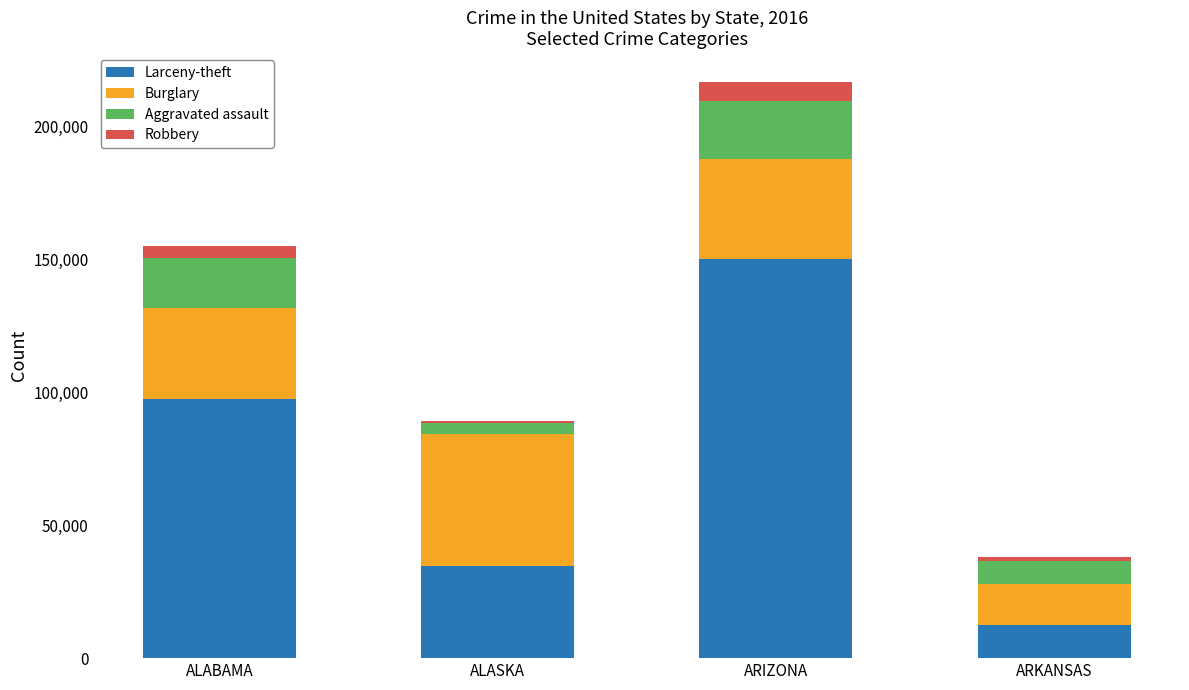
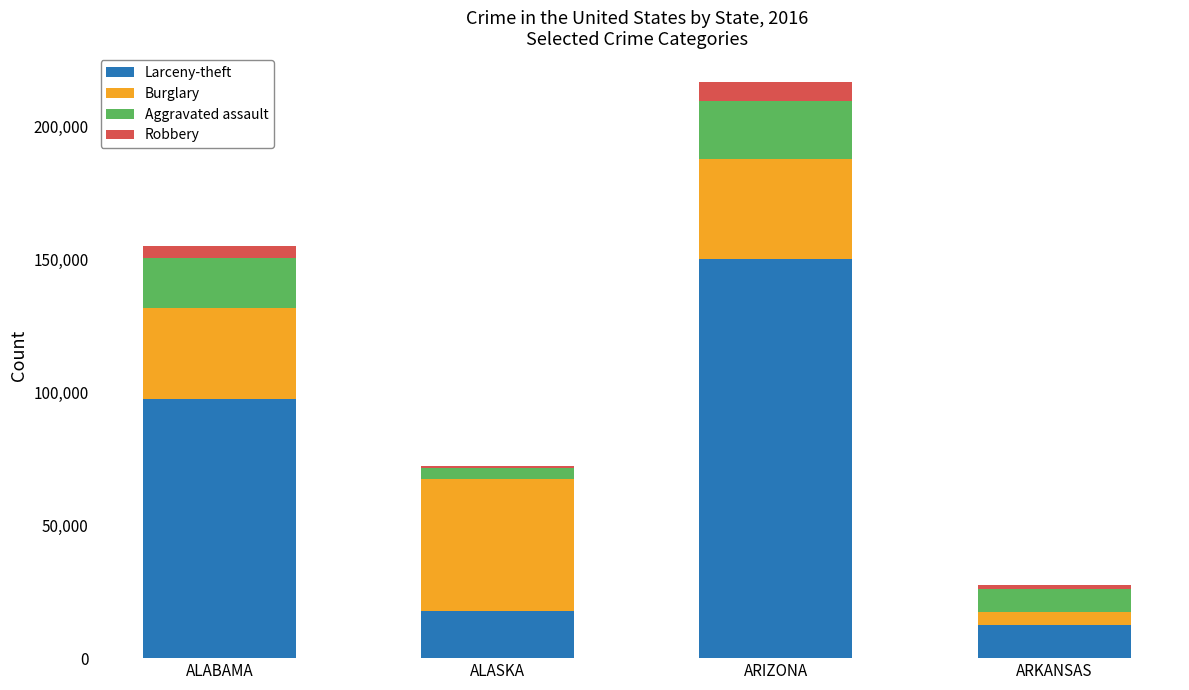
  {
    "Larceny-theft": {
      "ALABAMA": "98,000",
-     "ALASKA": "35,000",
+     "ALASKA": "18,000",
      "ARIZONA": "150,000",
      "ARKANSAS": "12,000"
    },
    "Burglary": {
      "ALABAMA": "34,000",
      "ALASKA": "50,000",
      "ARIZONA": "38,000",
-     "ARKANSAS": "16,000"
+     "ARKANSAS": "5,000"
    },
    "Aggravated assault": {
      "ALABAMA": "19,000",
      "ALASKA": "4,000",
      "ARIZONA": "22,000",
      "ARKANSAS": "8,000"
    },
    "Robbery": {
      "ALABAMA": "5,000",
      "ARIZONA": "7,000",
      "ARKANSAS": "2,000"
    }
  }
